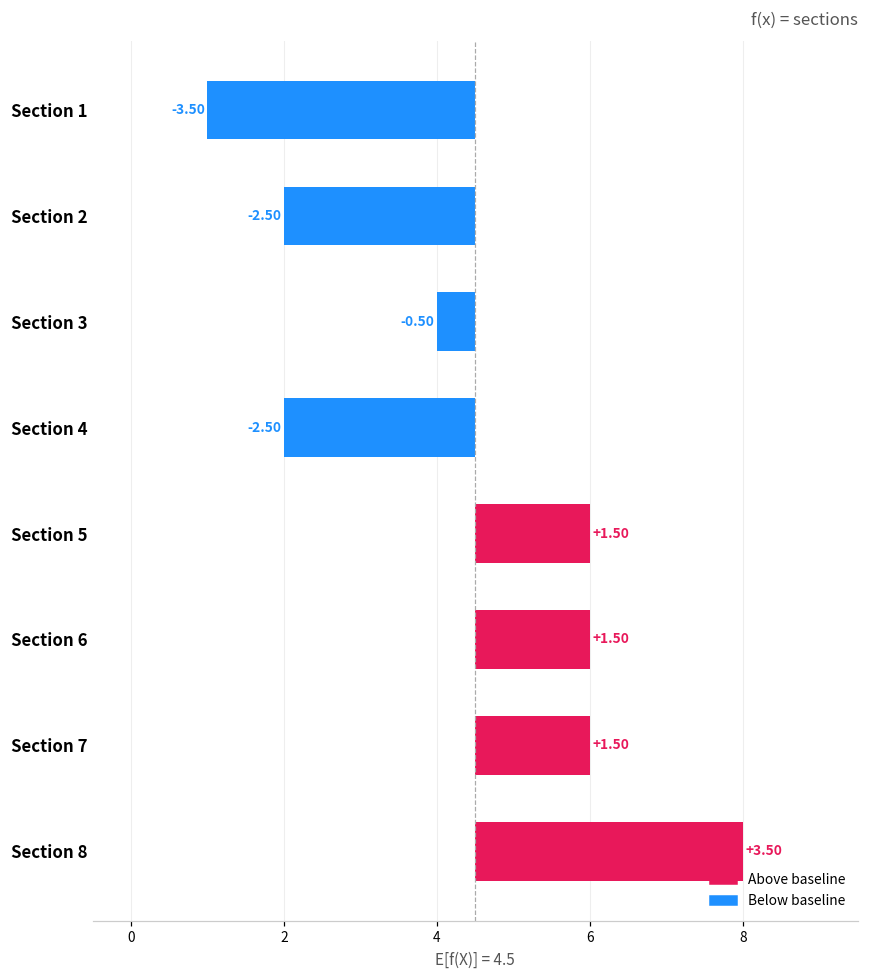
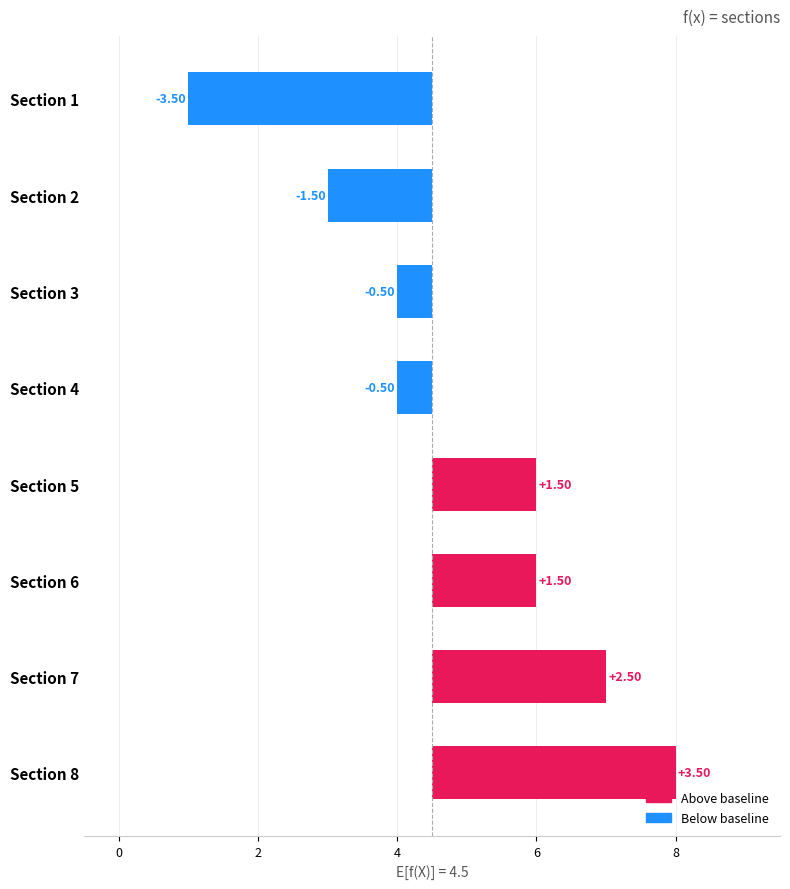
  {
    "Section 1": "-3.50",
-   "Section 2": "-2.50",
+   "Section 2": "-1.50",
    "Section 3": "-0.50",
-   "Section 4": "-2.50",
+   "Section 4": "-0.50",
    "Section 5": "+1.50",
    "Section 6": "+1.50",
-   "Section 7": "+1.50",
+   "Section 7": "+2.50",
    "Section 8": "+3.50"
  }
